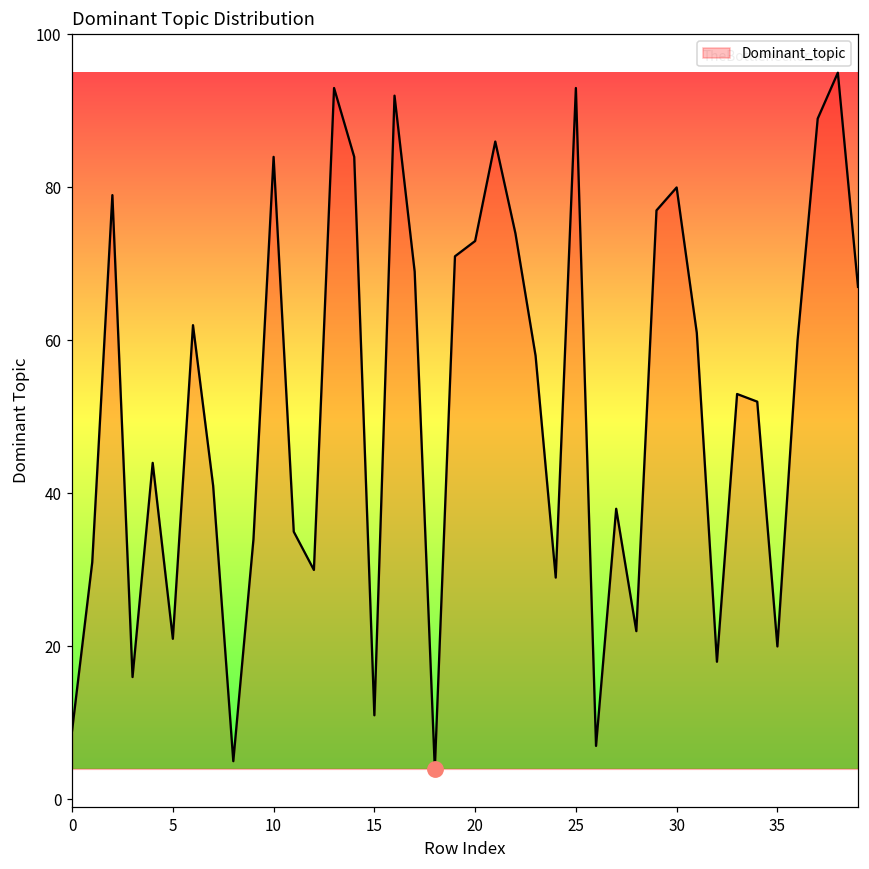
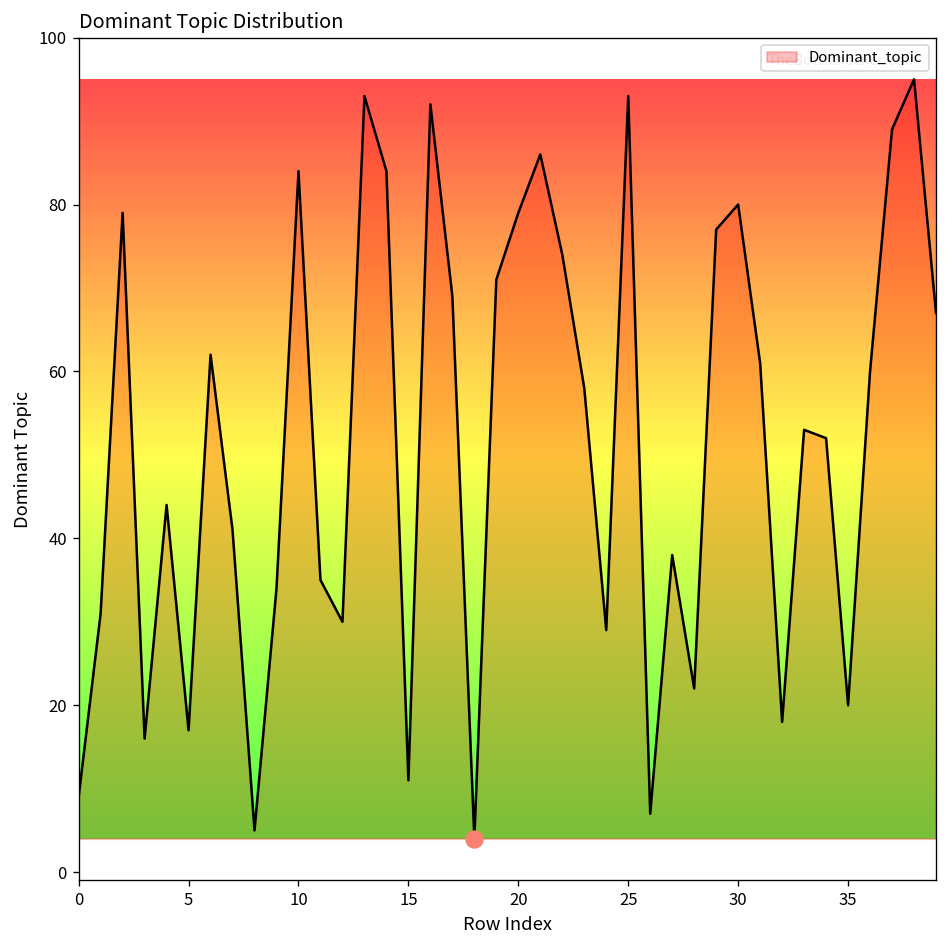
  {
    "Dominant_topic": {
      "0": 9,
-     "5": 21,
+     "5": 17,
      "10": 84,
      "15": 11,
-     "20": 73,
+     "20": 79,
      "25": 93,
      "30": 80,
      "35": 20
    }
  }
